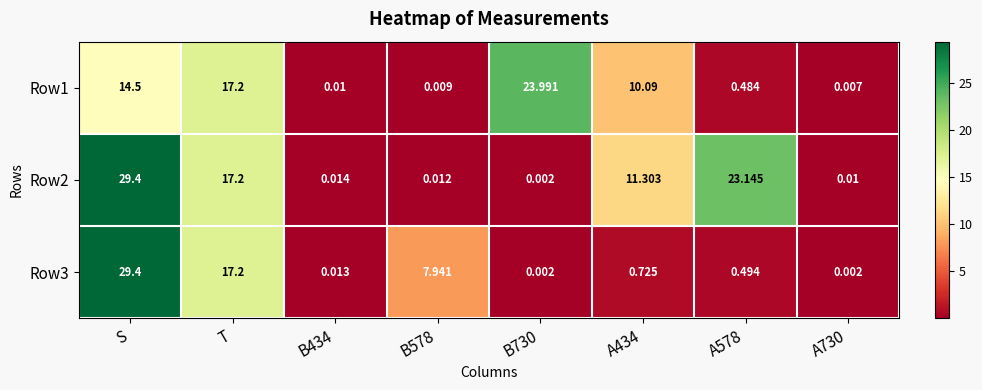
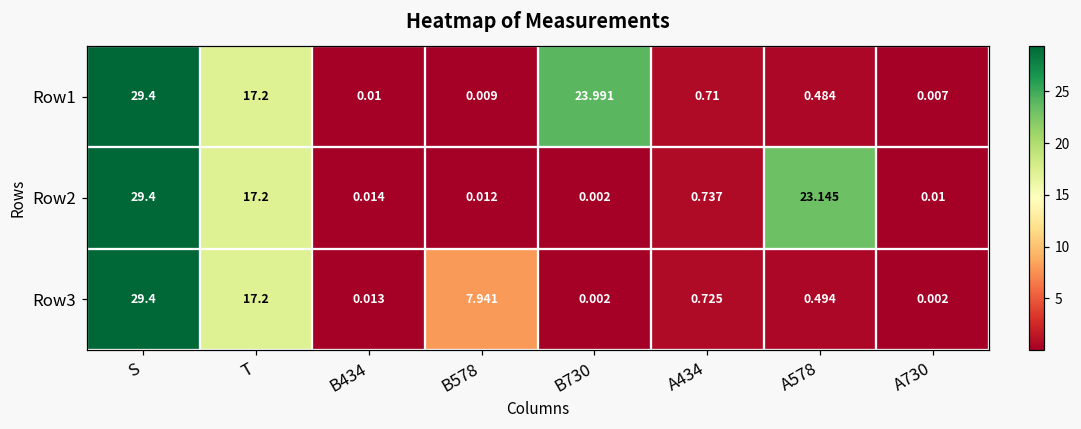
  {
    "Row1": {
-     "S": 14.5,
+     "S": 29.4,
      "T": 17.2,
      "B434": 0.01,
      "B578": 0.009,
      "B730": 23.991,
-     "A434": 10.09,
+     "A434": 0.71,
      "A578": 0.484,
      "A730": 0.007
    },
    "Row2": {
      "S": 29.4,
      "T": 17.2,
      "B434": 0.014,
      "B578": 0.012,
      "B730": 0.002,
-     "A434": 11.303,
+     "A434": 0.737,
      "A578": 23.145,
      "A730": 0.01
    },
    "Row3": {
      "S": 29.4,
      "T": 17.2,
      "B434": 0.013,
      "B578": 7.941,
      "B730": 0.002,
      "A434": 0.725,
      "A578": 0.494,
      "A730": 0.002
    }
  }
